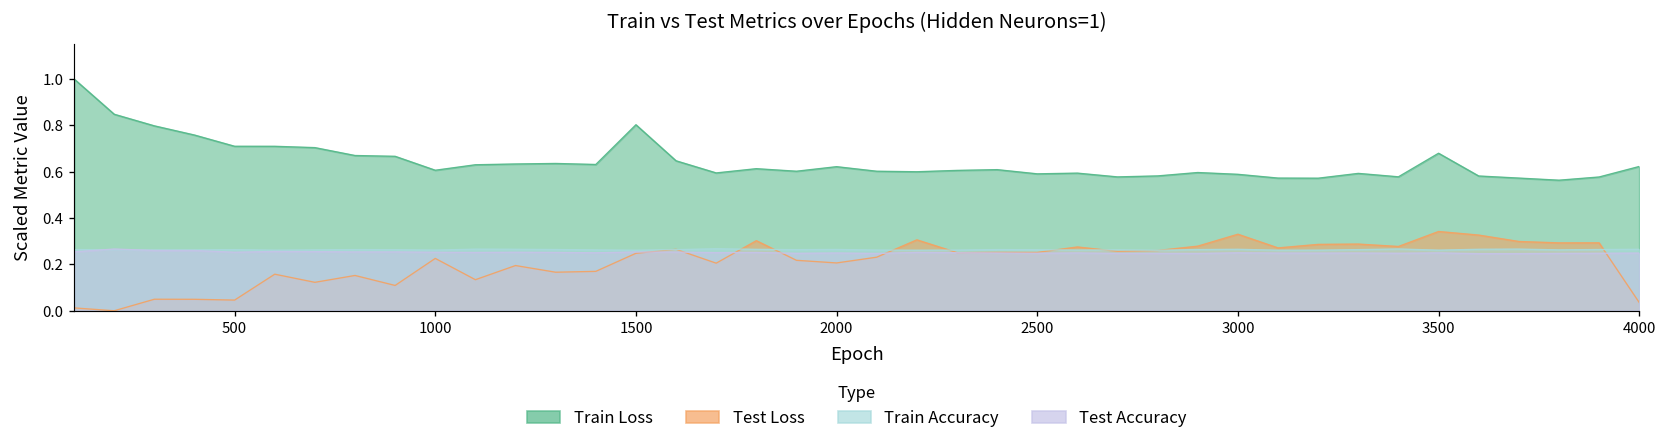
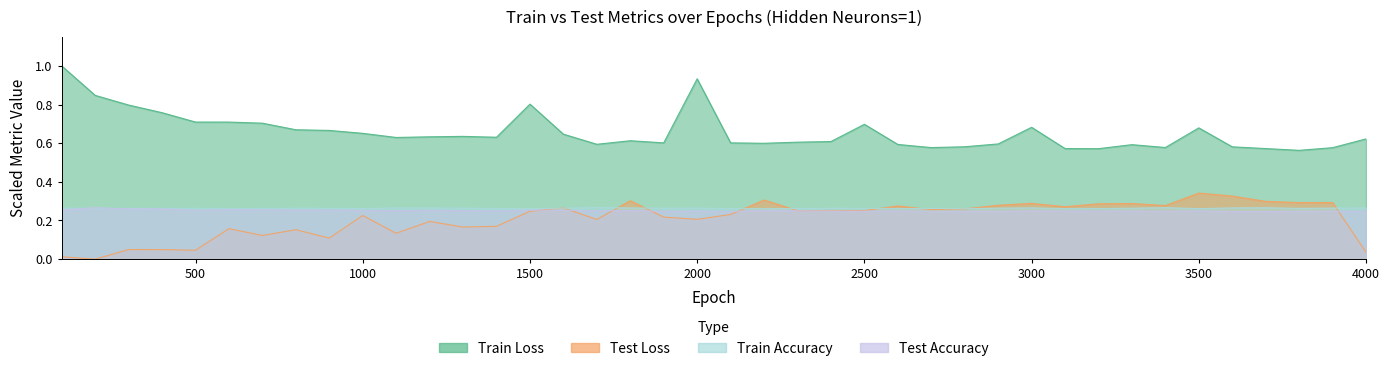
  {
    "Train Loss": {
      "500": 0.71,
-     "1000": 0.61,
+     "1000": 0.65,
      "1500": 0.80,
-     "2000": 0.62,
-     "2500": 0.59,
-     "3000": 0.59,
+     "2000": 0.93,
+     "2500": 0.70,
+     "3000": 0.68,
      "3500": 0.68,
      "4000": 0.62
    },
    "Test Loss": {
      "500": 0.05,
      "1000": 0.23,
      "2000": 0.21,
-     "3000": 0.33,
+     "3000": 0.29,
      "3500": 0.34,
      "4000": 0.04
    }
  }
